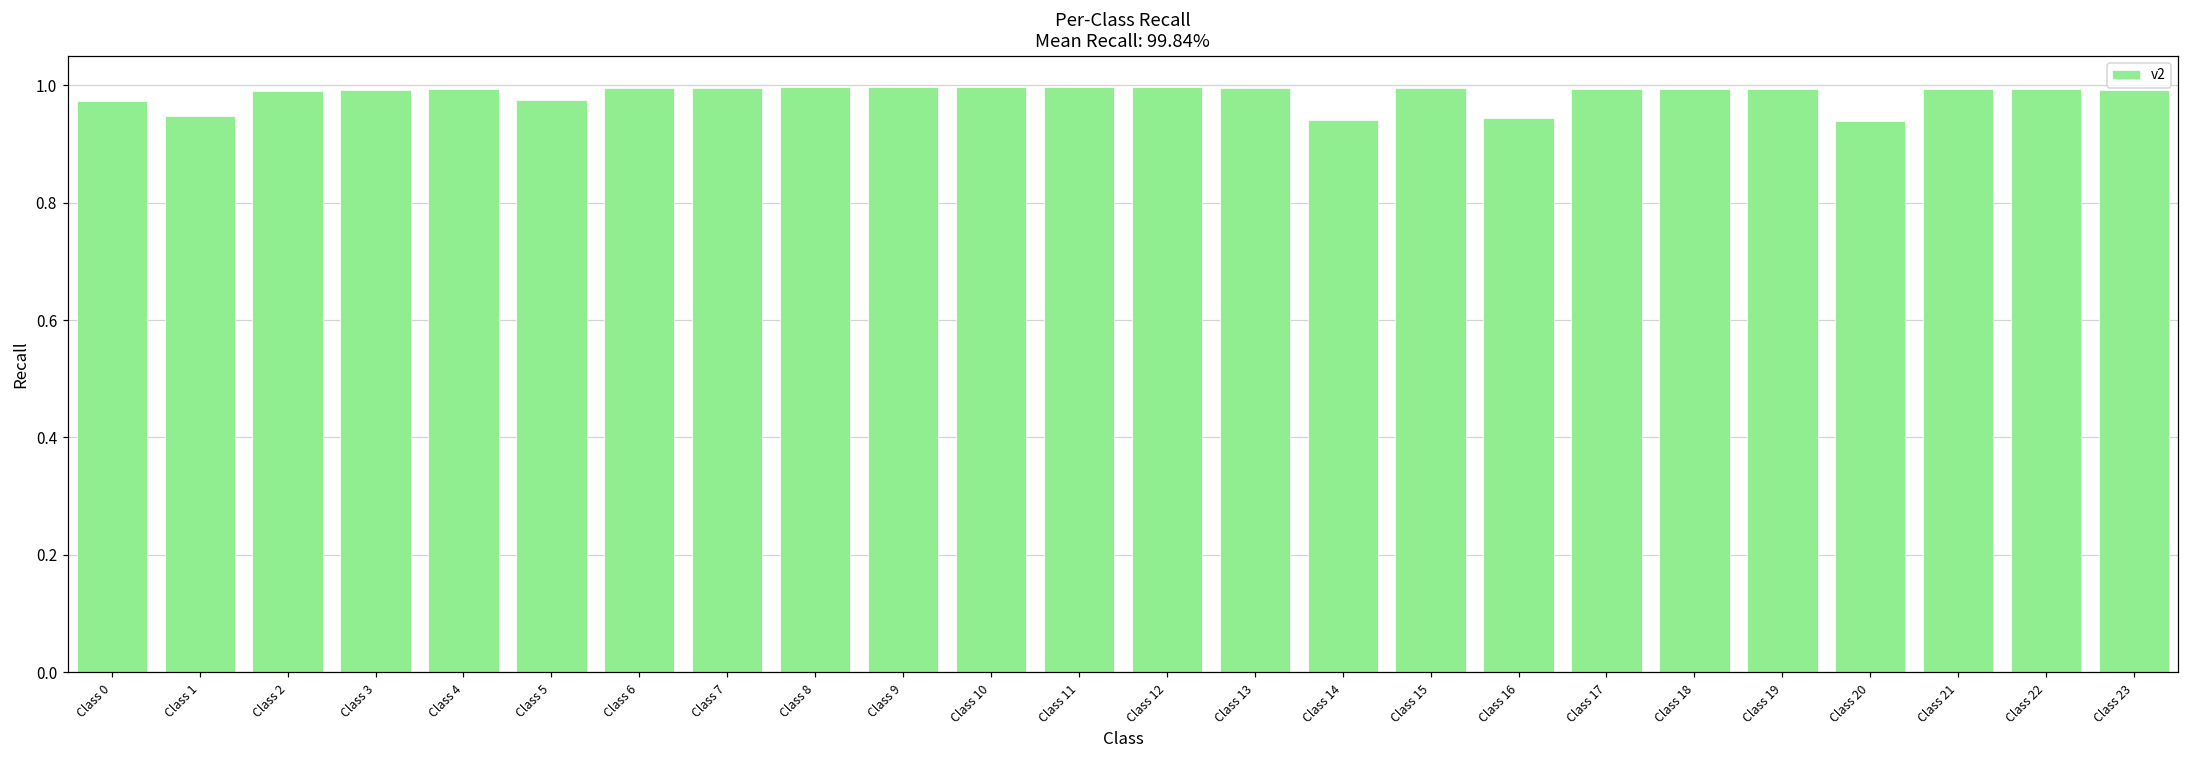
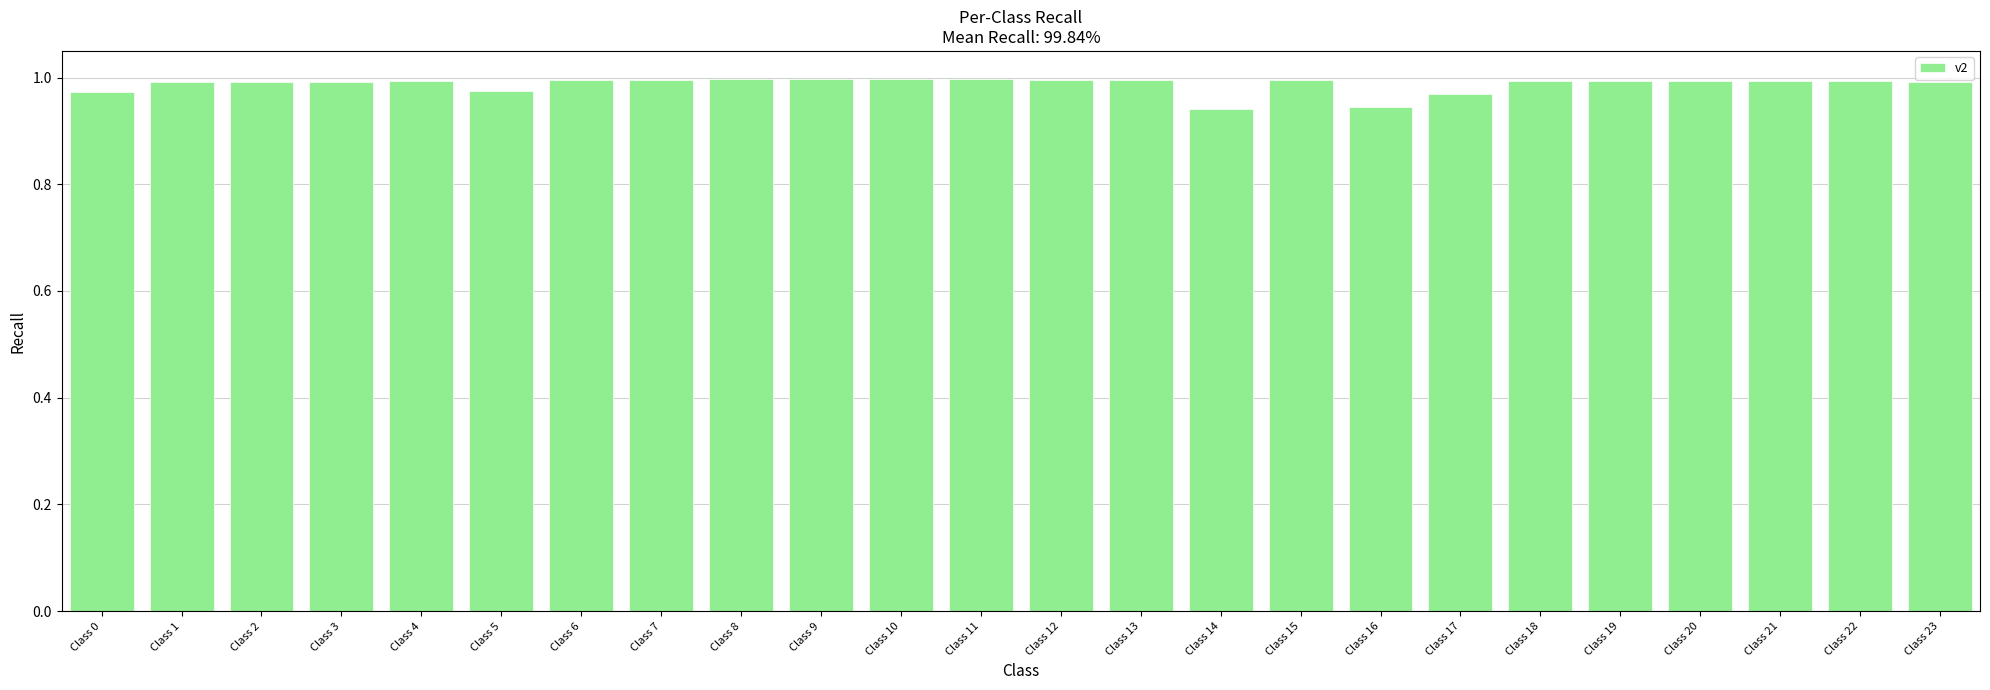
  {
    "Class 0": 0.97,
-   "Class 1": 0.95,
+   "Class 1": 0.99,
    "Class 2": 0.99,
    "Class 3": 0.99,
    "Class 4": 0.99,
    "Class 5": 0.98,
    "Class 6": 1.00,
    "Class 7": 1.00,
    "Class 8": 1.00,
    "Class 9": 1.00,
    "Class 10": 1.00,
    "Class 11": 1.00,
    "Class 12": 1.00,
    "Class 13": 1.00,
    "Class 14": 0.94,
    "Class 15": 0.99,
    "Class 16": 0.95,
-   "Class 17": 0.99,
+   "Class 17": 0.97,
    "Class 18": 0.99,
    "Class 19": 0.99,
-   "Class 20": 0.94,
+   "Class 20": 0.99,
    "Class 21": 0.99,
    "Class 22": 0.99,
    "Class 23": 0.99
  }
